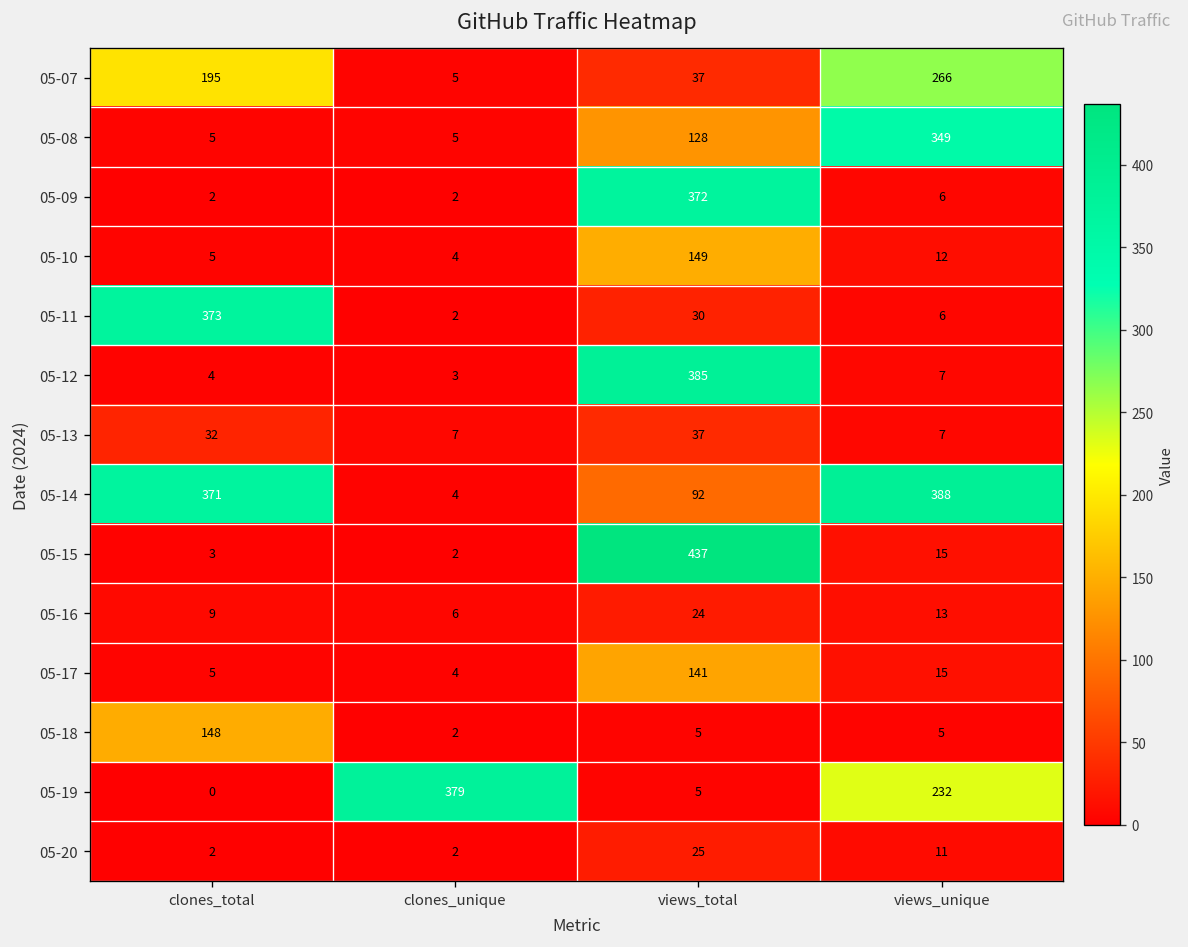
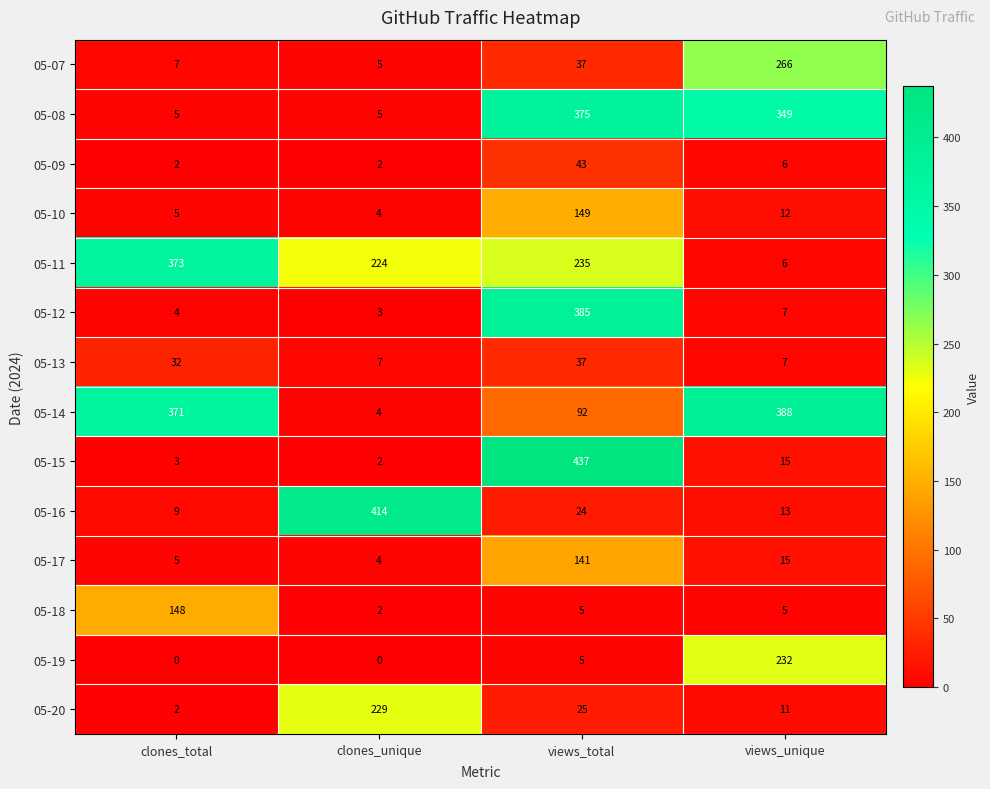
  {
    "05-07": {
-     "clones_total": 195,
+     "clones_total": 7,
      "clones_unique": 5,
      "views_total": 37,
      "views_unique": 266
    },
    "05-08": {
      "clones_total": 5,
      "clones_unique": 5,
-     "views_total": 128,
+     "views_total": 375,
      "views_unique": 349
    },
    "05-09": {
      "clones_total": 2,
      "clones_unique": 2,
-     "views_total": 372,
+     "views_total": 43,
      "views_unique": 6
    },
    "05-10": {
      "clones_total": 5,
      "clones_unique": 4,
      "views_total": 149,
      "views_unique": 12
    },
    "05-11": {
      "clones_total": 373,
-     "clones_unique": 2,
-     "views_total": 30,
+     "clones_unique": 224,
+     "views_total": 235,
      "views_unique": 6
    },
    "05-12": {
      "clones_total": 4,
      "clones_unique": 3,
      "views_total": 385,
      "views_unique": 7
    },
    "05-13": {
      "clones_total": 32,
      "clones_unique": 7,
      "views_total": 37,
      "views_unique": 7
    },
    "05-14": {
      "clones_total": 371,
      "clones_unique": 4,
      "views_total": 92,
      "views_unique": 388
    },
    "05-15": {
      "clones_total": 3,
      "clones_unique": 2,
      "views_total": 437,
      "views_unique": 15
    },
    "05-16": {
      "clones_total": 9,
-     "clones_unique": 6,
+     "clones_unique": 414,
      "views_total": 24,
      "views_unique": 13
    },
    "05-17": {
      "clones_total": 5,
      "clones_unique": 4,
      "views_total": 141,
      "views_unique": 15
    },
    "05-18": {
      "clones_total": 148,
      "clones_unique": 2,
      "views_total": 5,
      "views_unique": 5
    },
    "05-19": {
      "clones_total": 0,
-     "clones_unique": 379,
+     "clones_unique": 0,
      "views_total": 5,
      "views_unique": 232
    },
    "05-20": {
      "clones_total": 2,
-     "clones_unique": 2,
+     "clones_unique": 229,
      "views_total": 25,
      "views_unique": 11
    }
  }
